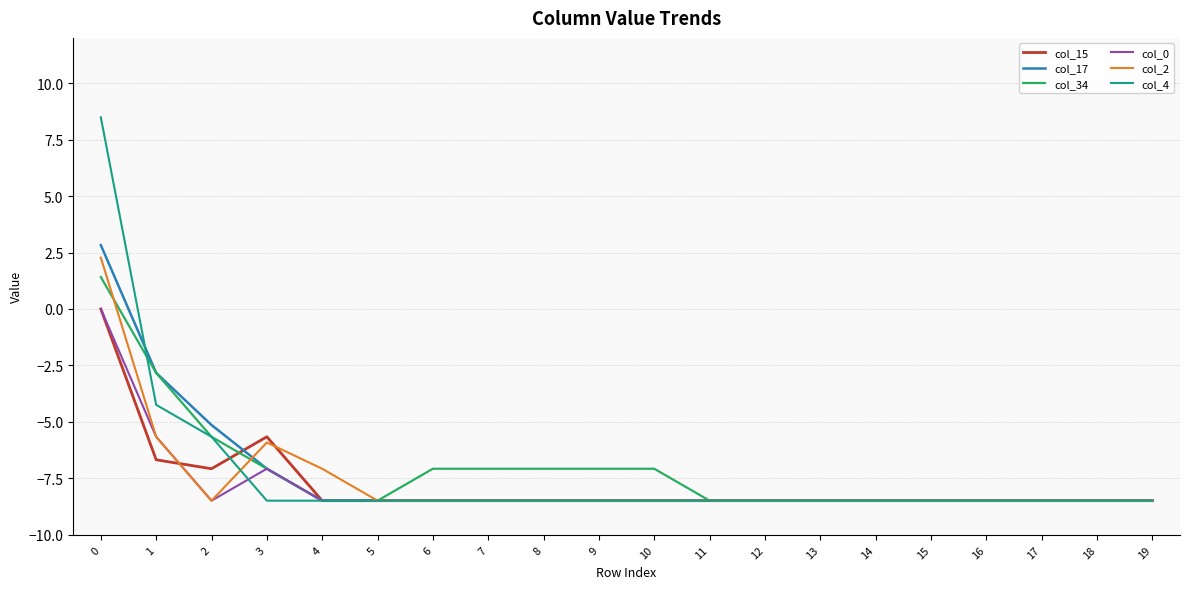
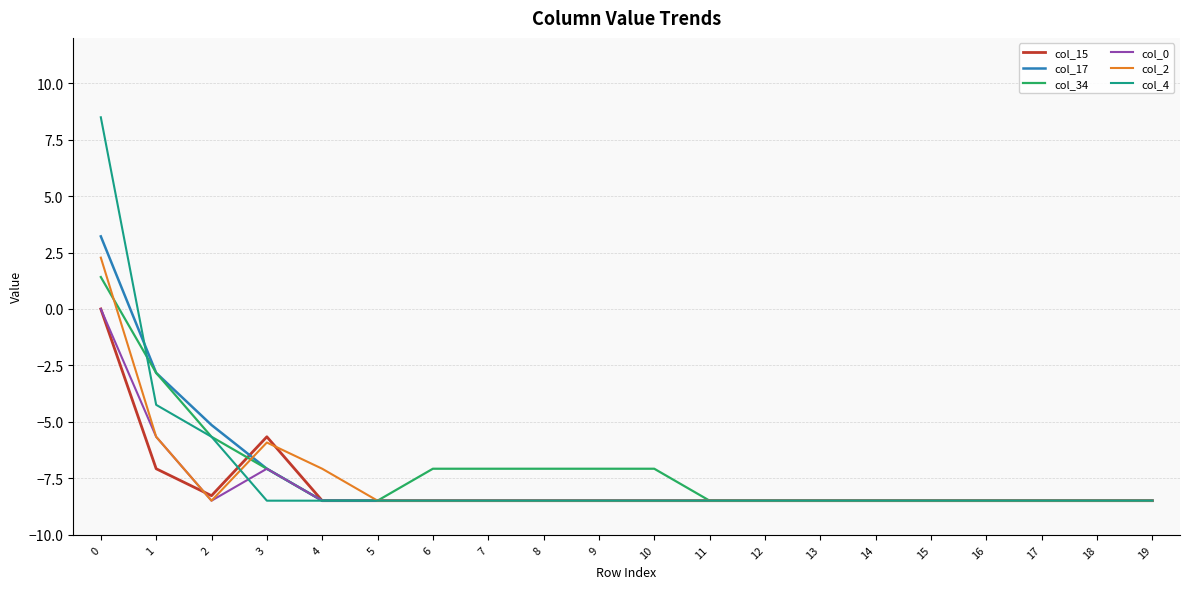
  {
    "col_15": {
-     "1": -6.7,
-     "2": -7.1,
+     "1": -7.1,
+     "2": -8.3,
      "3": -5.7
    },
    "col_17": {
-     "0": 2.8,
+     "0": 3.2,
      "2": -5.1
    },
    "col_2": {
      "0": 2.3,
      "3": -5.9,
      "4": -7.1
    }
  }
